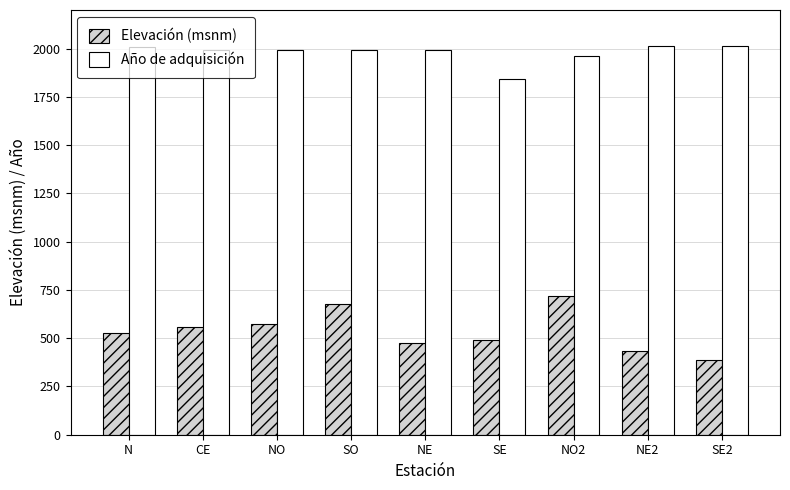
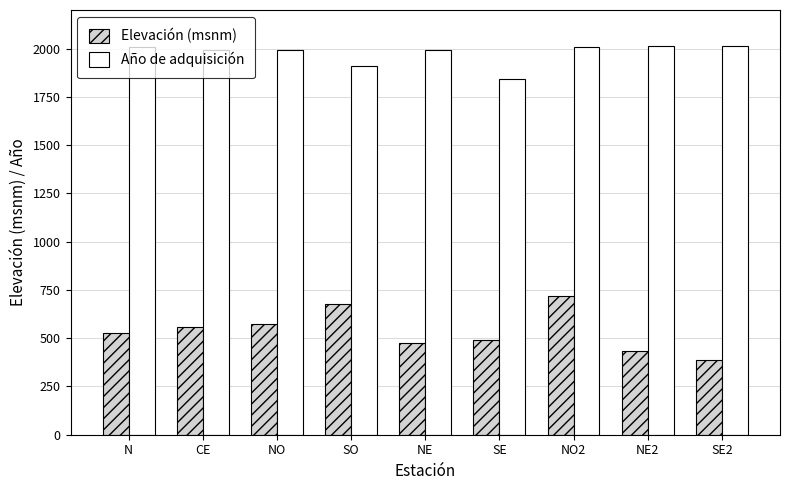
  {
    "Elevación (msnm)": {
      "N": 530,
      "CE": 560,
      "NO": 570,
      "SO": 680,
      "NE": 480,
      "SE": 490,
      "NO2": 720,
      "NE2": 430,
      "SE2": 390
    },
    "Año de adquisición": {
      "NO": 1990,
-     "SO": 1990,
+     "SO": 1910,
      "NE": 1990,
      "SE": 1840,
-     "NO2": 1960,
+     "NO2": 2010,
      "NE2": 2010,
      "SE2": 2010
    }
  }
